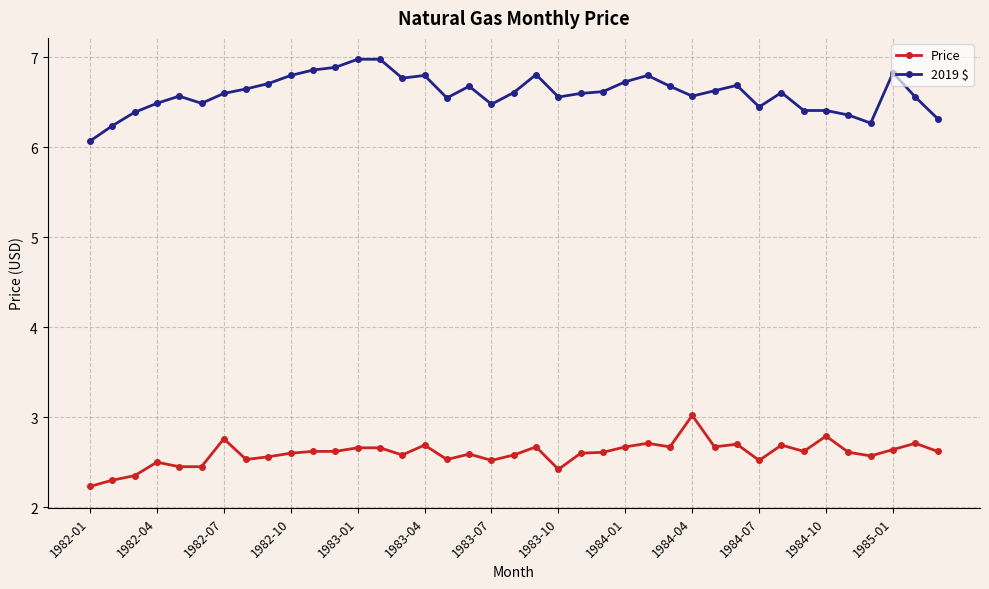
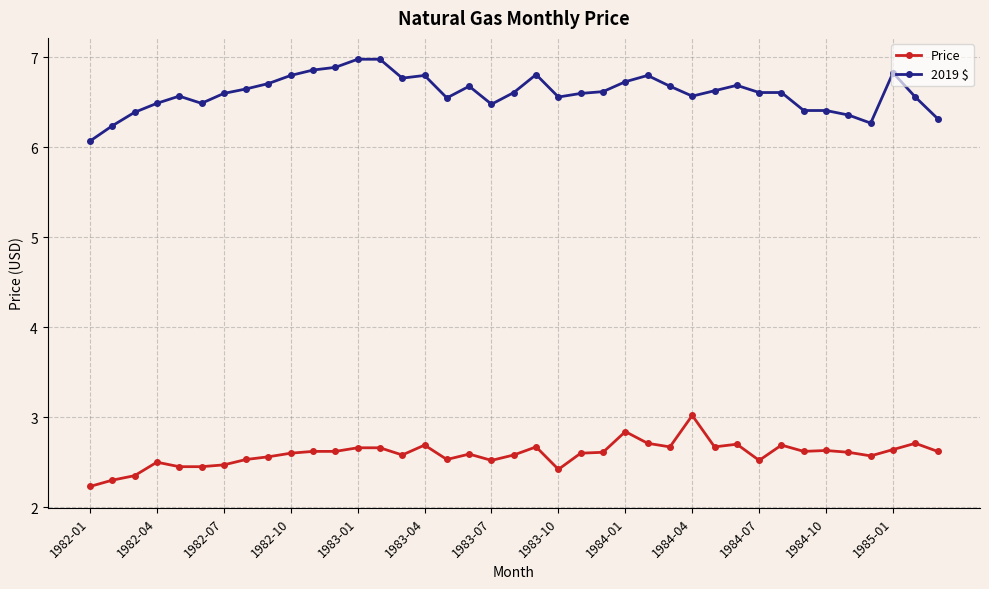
  {
    "Price": {
      "1982-01": 2.2,
      "1982-04": 2.5,
-     "1982-07": 2.8,
+     "1982-07": 2.5,
      "1982-10": 2.6,
      "1983-01": 2.7,
      "1983-04": 2.7,
      "1983-07": 2.5,
      "1983-10": 2.4,
-     "1984-01": 2.7,
+     "1984-01": 2.8,
      "1984-04": 3.0,
      "1984-07": 2.5,
-     "1984-10": 2.8,
+     "1984-10": 2.6,
      "1985-01": 2.6
    },
    "2019 $": {
      "1982-01": 6.1,
      "1982-04": 6.5,
      "1982-07": 6.6,
      "1982-10": 6.8,
      "1983-01": 7.0,
      "1983-04": 6.8,
      "1983-07": 6.5,
      "1983-10": 6.6,
      "1984-01": 6.7,
      "1984-04": 6.6,
-     "1984-07": 6.5,
+     "1984-07": 6.6,
      "1984-10": 6.4
    }
  }
